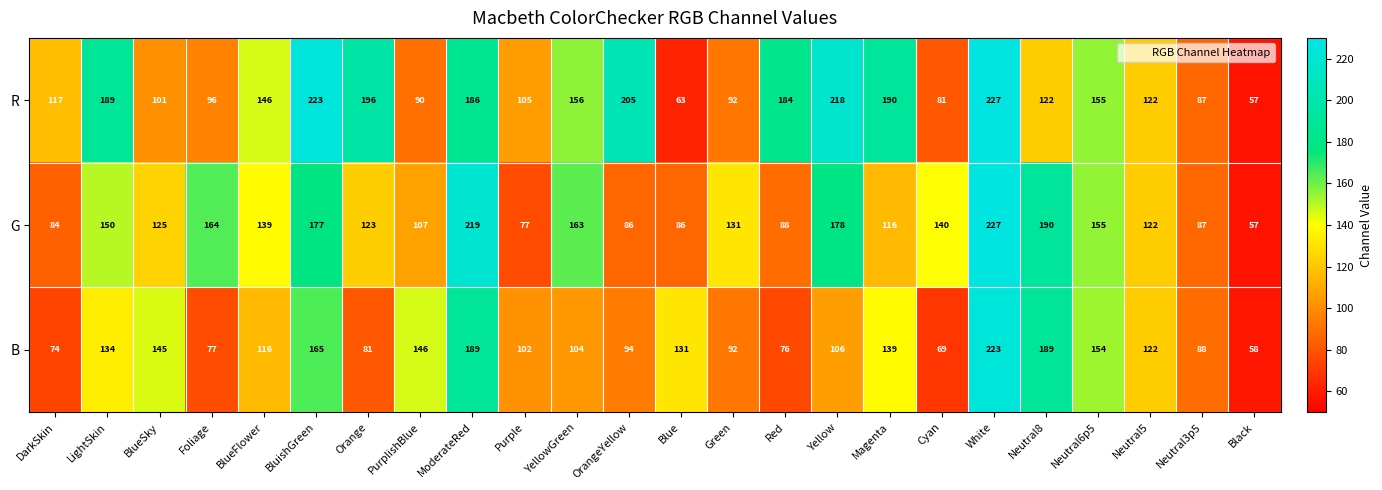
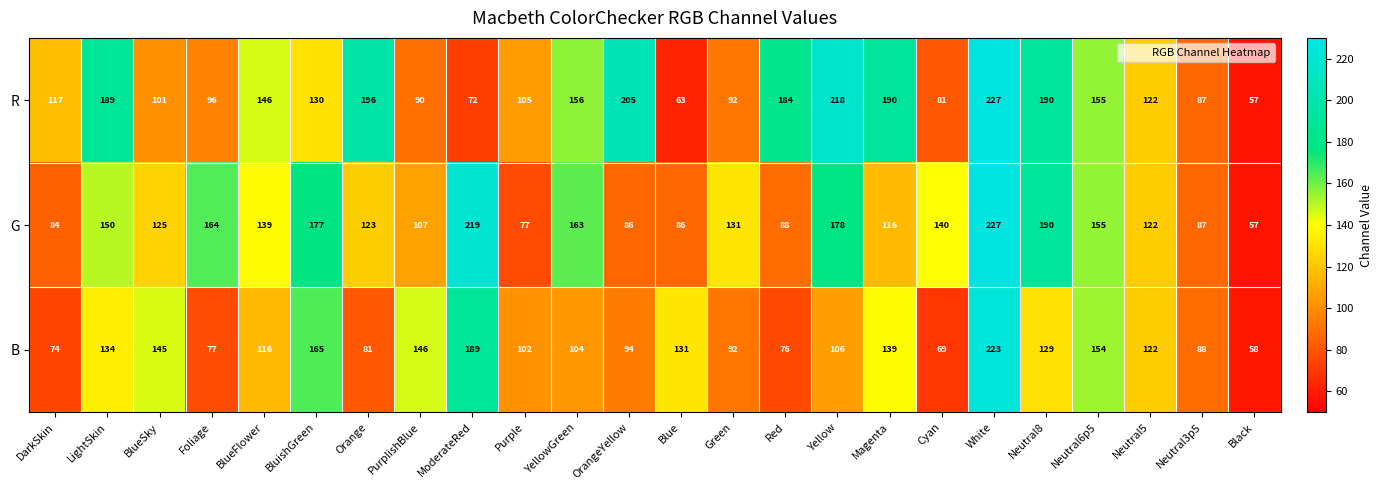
  {
    "R": {
      "DarkSkin": 117,
      "LightSkin": 189,
      "BlueSky": 101,
      "Foliage": 96,
      "BlueFlower": 146,
-     "BluishGreen": 223,
+     "BluishGreen": 130,
      "Orange": 196,
      "PurplishBlue": 90,
-     "ModerateRed": 186,
+     "ModerateRed": 72,
      "Purple": 105,
      "YellowGreen": 156,
      "OrangeYellow": 205,
      "Blue": 63,
      "Green": 92,
      "Red": 184,
      "Yellow": 218,
      "Magenta": 190,
      "Cyan": 81,
      "White": 227,
-     "Neutral8": 122,
+     "Neutral8": 190,
      "Neutral6p5": 155,
      "Neutral5": 122,
      "Neutral3p5": 87,
      "Black": 57
    },
    "G": {
      "DarkSkin": 84,
      "LightSkin": 150,
      "BlueSky": 125,
      "Foliage": 164,
      "BlueFlower": 139,
      "BluishGreen": 177,
      "Orange": 123,
      "PurplishBlue": 107,
      "ModerateRed": 219,
      "Purple": 77,
      "YellowGreen": 163,
      "OrangeYellow": 86,
      "Blue": 86,
      "Green": 131,
      "Red": 88,
      "Yellow": 178,
      "Magenta": 116,
      "Cyan": 140,
      "White": 227,
      "Neutral8": 190,
      "Neutral6p5": 155,
      "Neutral5": 122,
      "Neutral3p5": 87,
      "Black": 57
    },
    "B": {
      "DarkSkin": 74,
      "LightSkin": 134,
      "BlueSky": 145,
      "Foliage": 77,
      "BlueFlower": 116,
      "BluishGreen": 165,
      "Orange": 81,
      "PurplishBlue": 146,
      "ModerateRed": 189,
      "Purple": 102,
      "YellowGreen": 104,
      "OrangeYellow": 94,
      "Blue": 131,
      "Green": 92,
      "Red": 76,
      "Yellow": 106,
      "Magenta": 139,
      "Cyan": 69,
      "White": 223,
-     "Neutral8": 189,
+     "Neutral8": 129,
      "Neutral6p5": 154,
      "Neutral5": 122,
      "Neutral3p5": 88,
      "Black": 58
    }
  }
